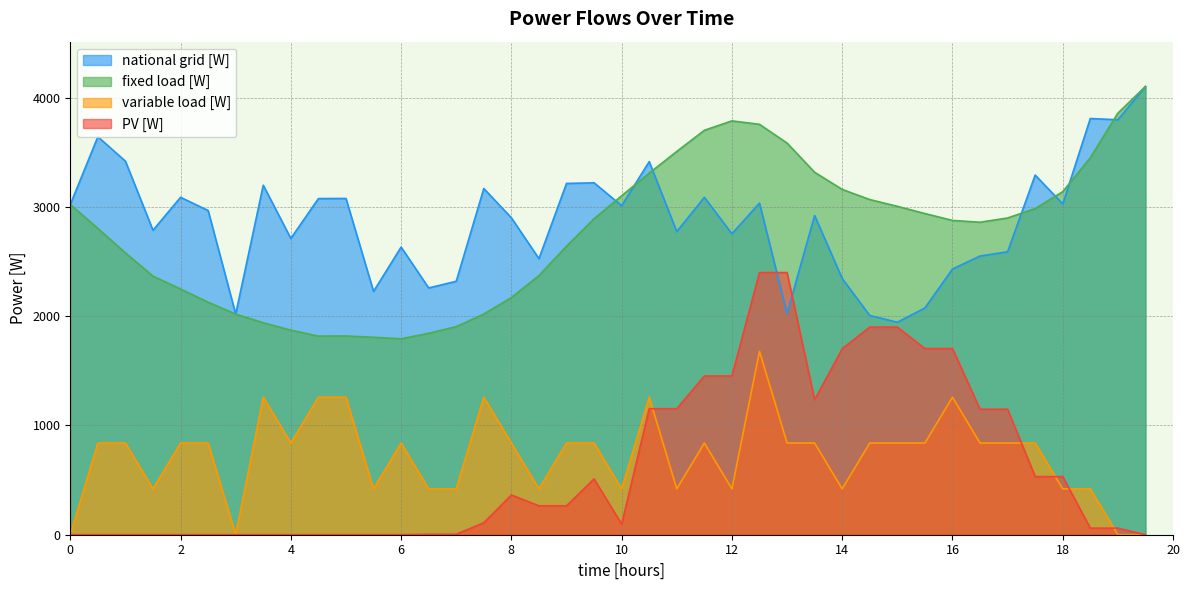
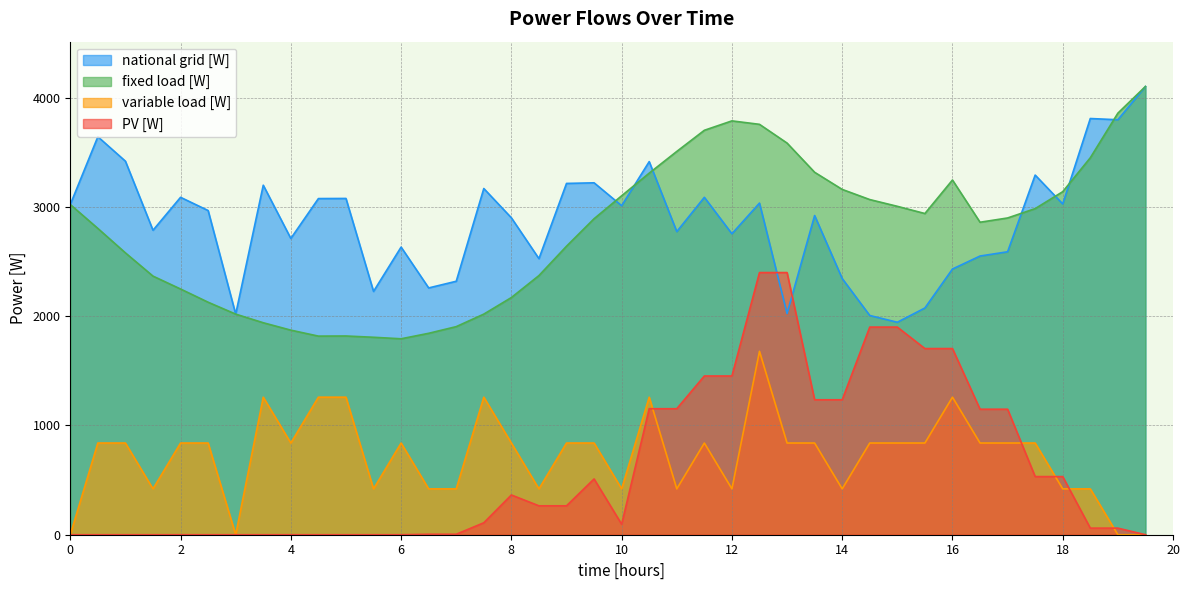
  {
    "national grid [W]": {
      "2": 3090,
      "4": 2710,
      "6": 2630,
      "8": 2900,
      "10": 3010,
      "12": 2750,
      "14": 2350,
      "16": 2430,
      "18": 3030
    },
    "fixed load [W]": {
      "2": 2250,
      "4": 1870,
      "6": 1790,
      "8": 2170,
      "10": 3100,
      "12": 3790,
      "14": 3160,
-     "16": 2880,
+     "16": 3250,
      "18": 3140
    },
    "variable load [W]": {
      "2": 840,
      "4": 840,
      "6": 840,
      "8": 840,
      "10": 420,
      "12": 420,
      "14": 420,
      "16": 1260,
      "18": 420
    },
    "PV [W]": {
      "2": 0,
      "4": 0,
      "6": 0,
      "8": 360,
      "10": 100,
      "12": 1450,
-     "14": 1700,
+     "14": 1240,
      "16": 1700,
      "18": 530
    }
  }
